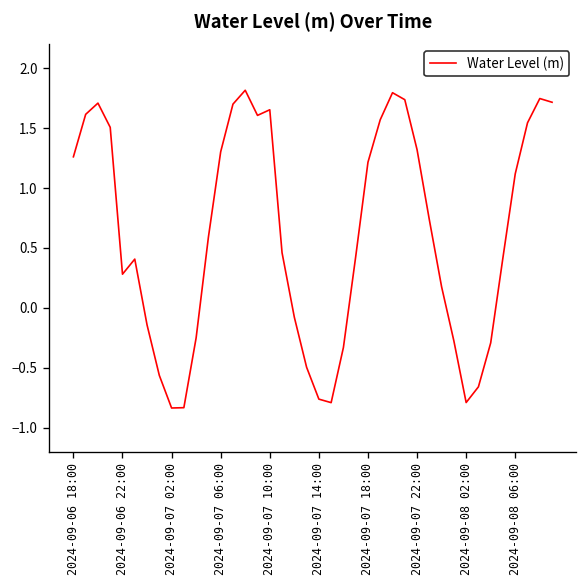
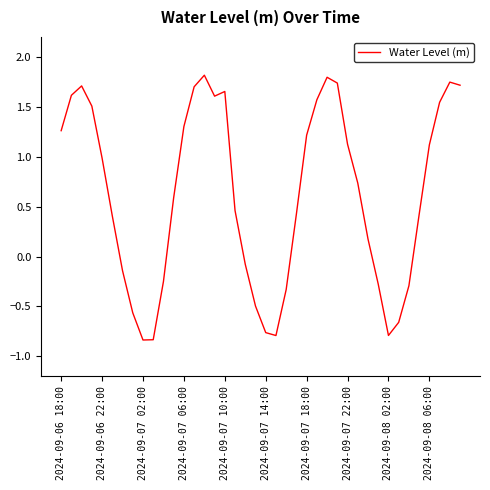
  {
    "2024-09-06 18:00": 1.3,
-   "2024-09-06 22:00": 0.3,
+   "2024-09-06 22:00": 1.0,
    "2024-09-07 02:00": -0.8,
    "2024-09-07 06:00": 1.3,
    "2024-09-07 10:00": 1.7,
    "2024-09-07 14:00": -0.8,
    "2024-09-07 18:00": 1.2,
-   "2024-09-07 22:00": 1.3,
+   "2024-09-07 22:00": 1.1,
    "2024-09-08 02:00": -0.8,
    "2024-09-08 06:00": 1.1
  }
